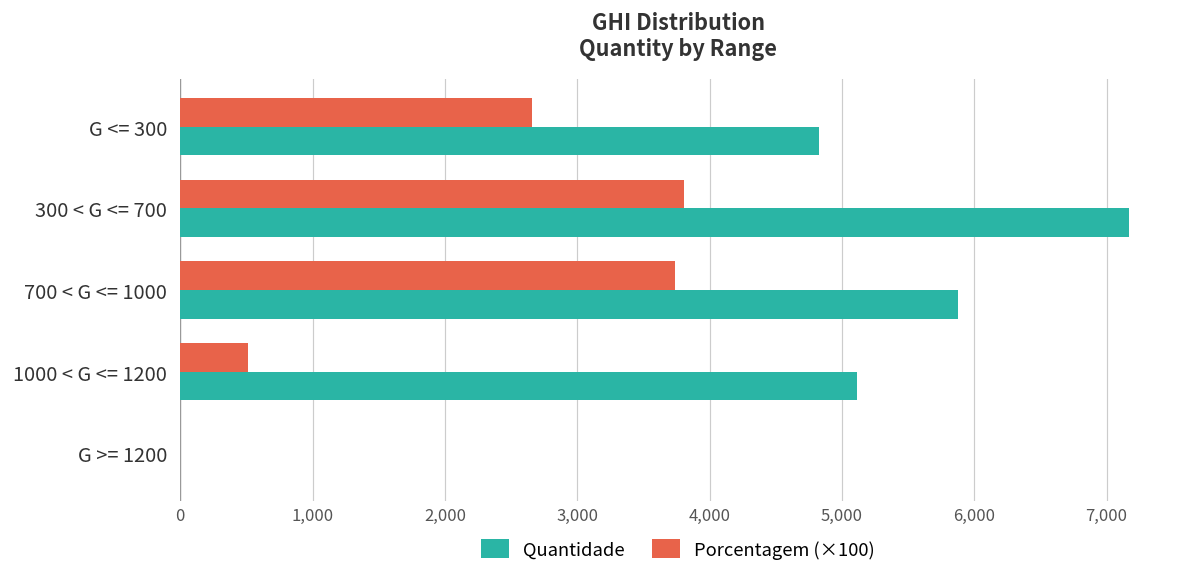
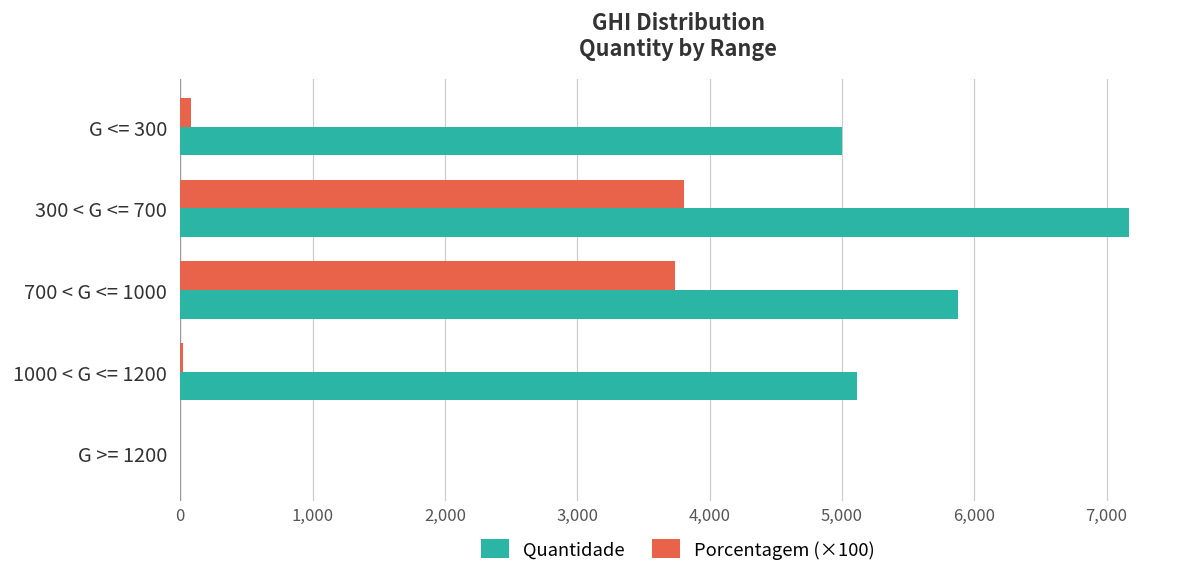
  {
    "Quantidade": {
-     "G <= 300": "4,830",
+     "G <= 300": "5,000",
      "300 < G <= 700": "7,170",
      "700 < G <= 1000": "5,880",
      "1000 < G <= 1200": "5,120",
      "G >= 1200": "0"
    },
    "Porcentagem (×100)": {
-     "G <= 300": "2,660",
+     "G <= 300": "80",
      "300 < G <= 700": "3,810",
      "700 < G <= 1000": "3,740",
-     "1000 < G <= 1200": "520",
+     "1000 < G <= 1200": "20",
      "G >= 1200": "0"
    }
  }
